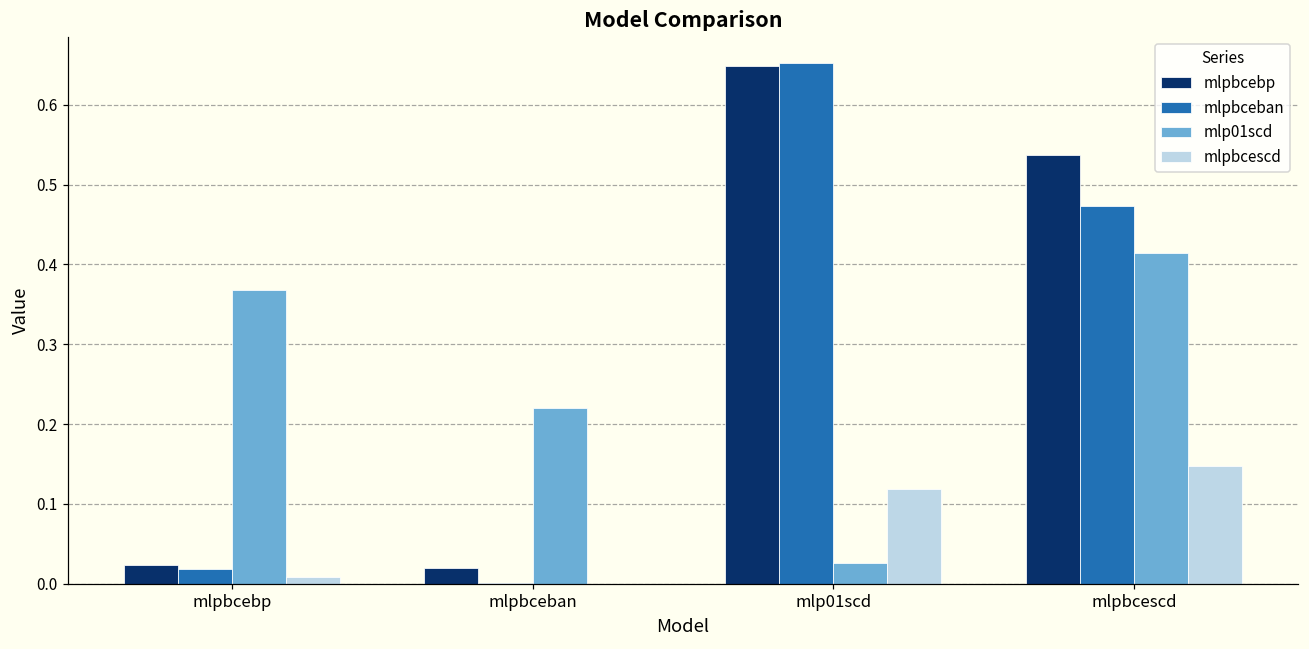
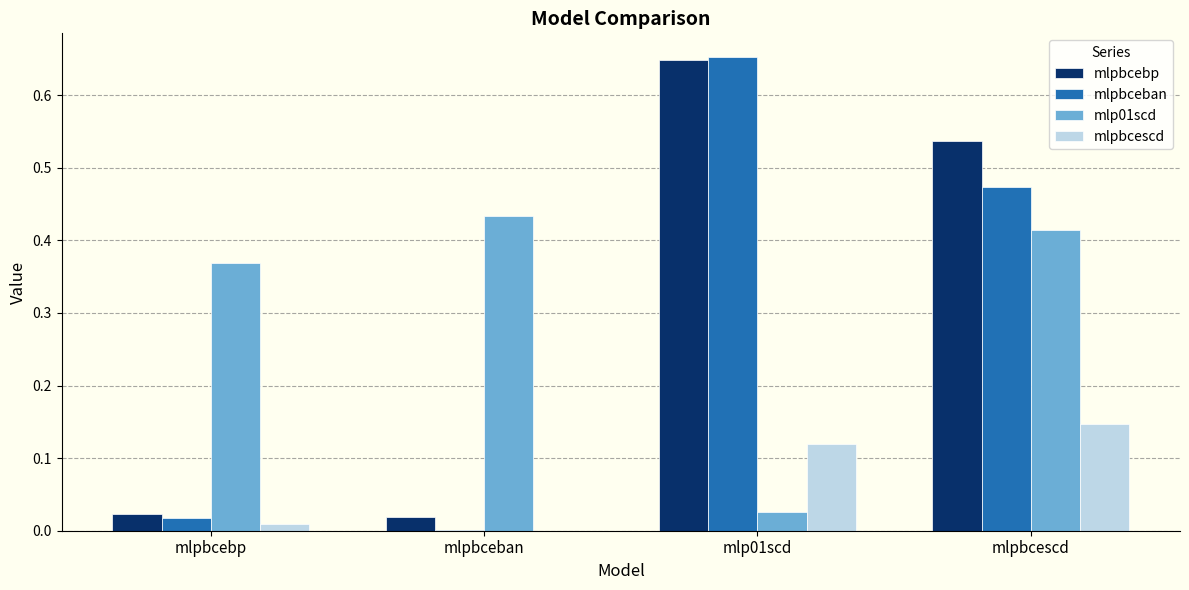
  {
    "mlpbcebp": {
      "mlpbcebp": 0.02,
      "mlpbceban": 0.02,
      "mlp01scd": 0.65,
      "mlpbcescd": 0.54
    },
    "mlpbceban": {
      "mlpbcebp": 0.02,
      "mlp01scd": 0.65,
      "mlpbcescd": 0.47
    },
    "mlp01scd": {
      "mlpbcebp": 0.37,
-     "mlpbceban": 0.22,
+     "mlpbceban": 0.43,
      "mlp01scd": 0.03,
      "mlpbcescd": 0.41
    },
    "mlpbcescd": {
      "mlpbcebp": 0.01,
      "mlpbceban": 0.00,
      "mlp01scd": 0.12,
      "mlpbcescd": 0.15
    }
  }
